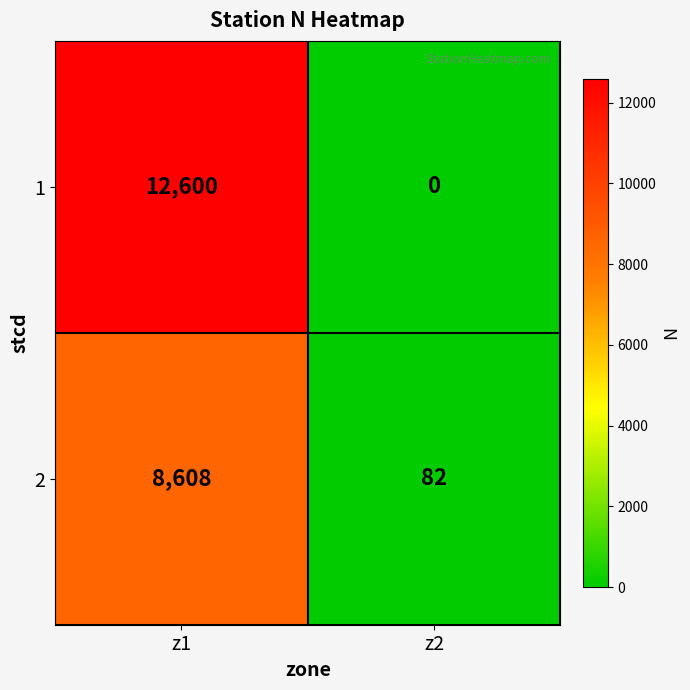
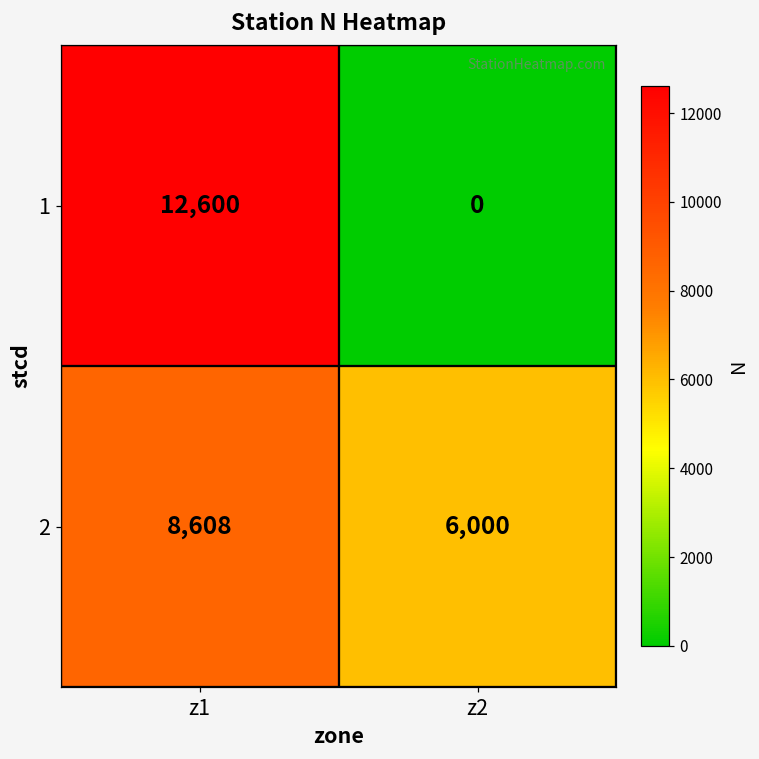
  {
    "1": {
      "z1": "12,600"
    },
    "2": {
      "z1": "8,608",
-     "z2": "82"
+     "z2": "6,000"
    }
  }
